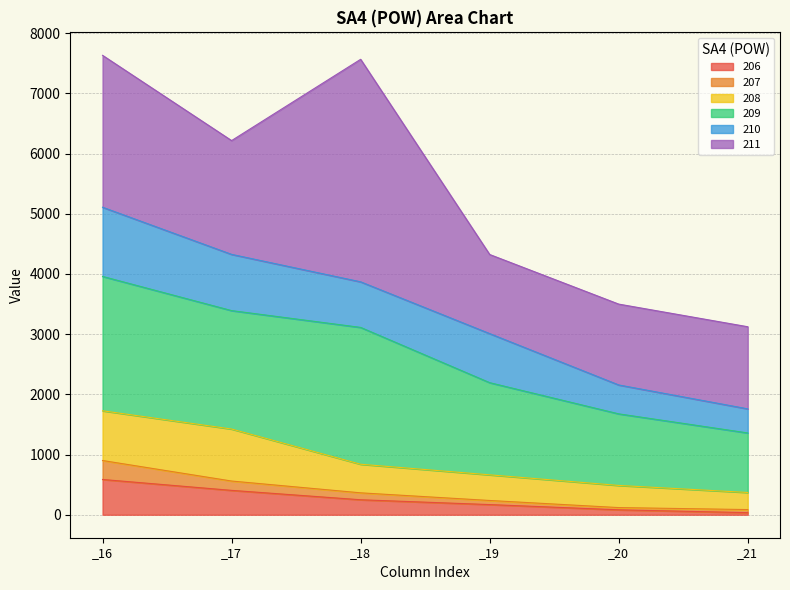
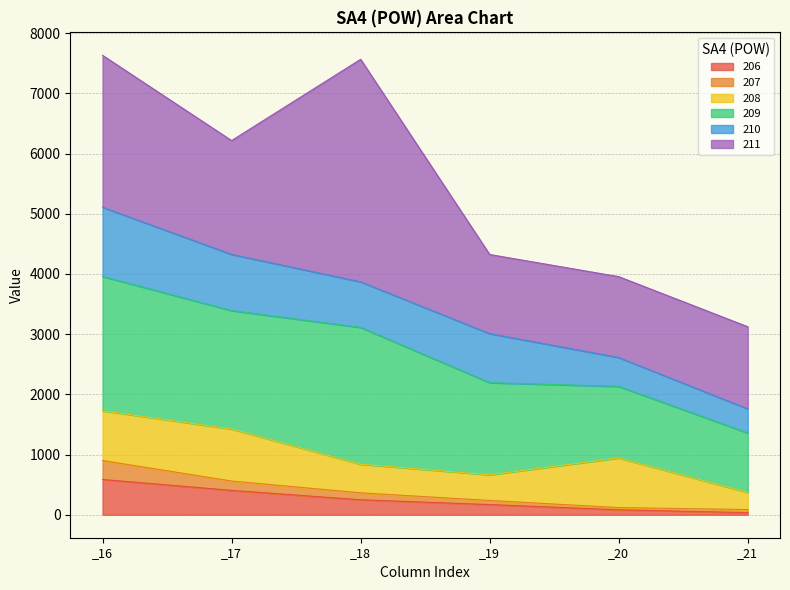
  {
    "208": {
      "_16": 800,
      "_17": 900,
      "_18": 500,
      "_19": 400,
-     "_20": 400,
+     "_20": 800,
      "_21": 300
    },
    "209": {
      "_16": 2200,
      "_17": 2000,
      "_18": 2300,
      "_19": 1500,
      "_20": 1200,
      "_21": 1000
    },
    "210": {
      "_16": 1100,
      "_17": 900,
      "_18": 800,
      "_19": 800,
      "_20": 500,
      "_21": 400
    },
    "211": {
      "_16": 2500,
      "_17": 1900,
      "_18": 3700,
      "_19": 1300,
      "_20": 1300,
      "_21": 1400
    }
  }
